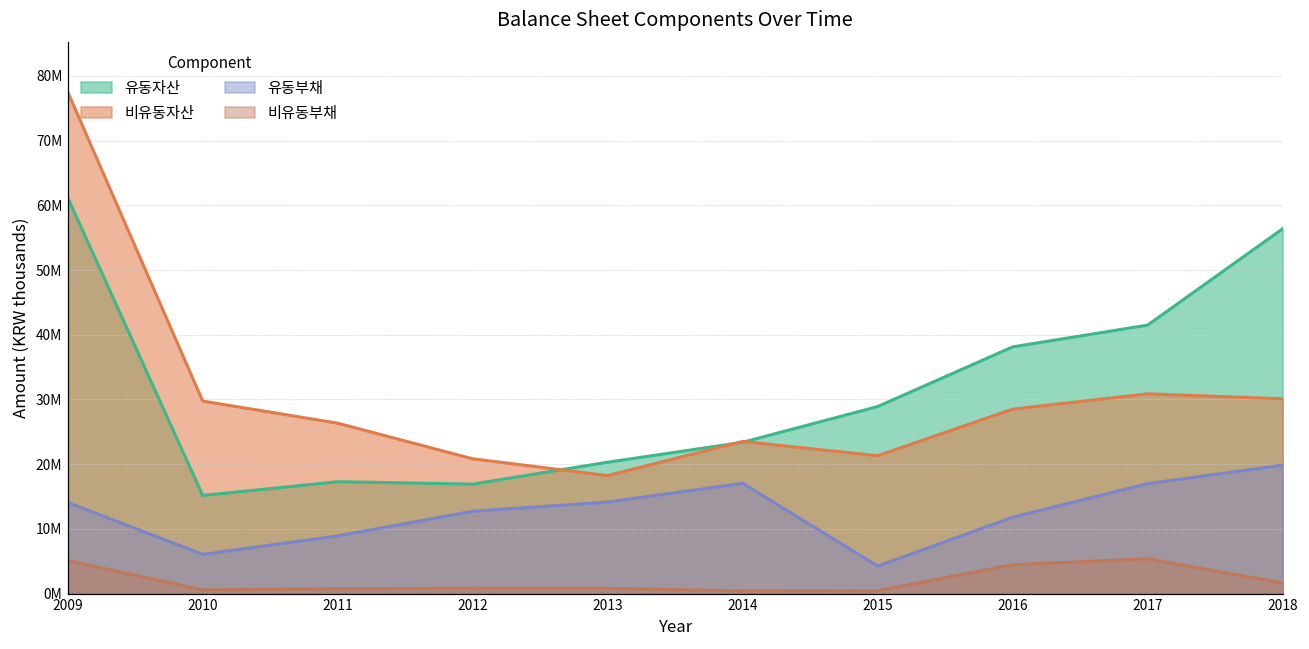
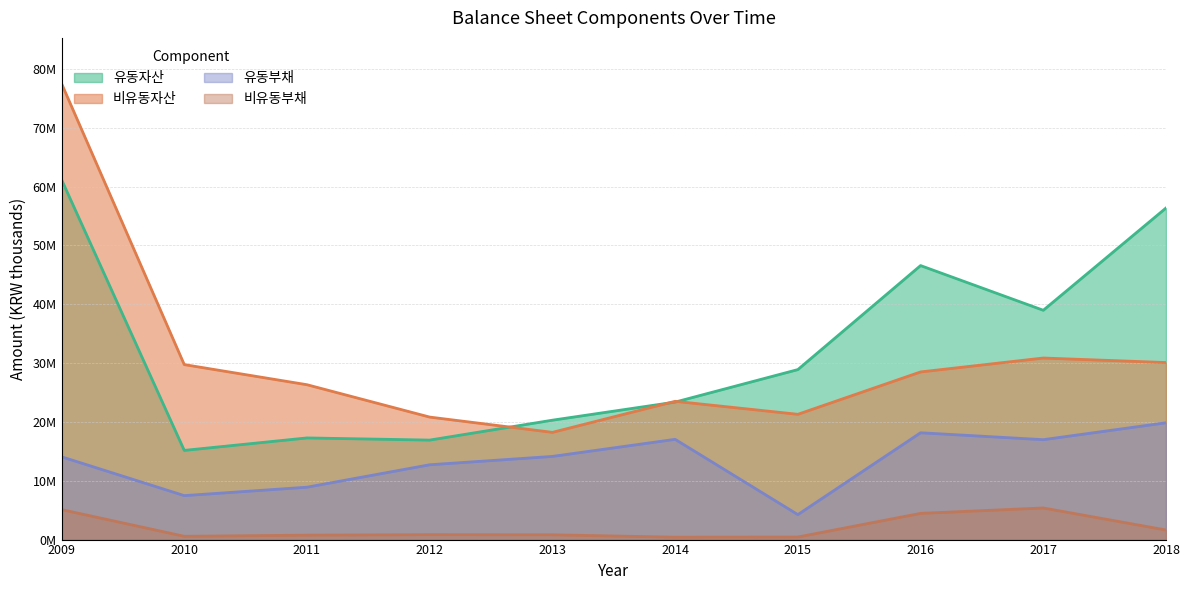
  {
    "유동자산": {
      "2009": 61000000,
      "2010": 15000000,
      "2011": 17000000,
      "2012": 17000000,
      "2013": 20000000,
      "2015": 29000000,
-     "2016": 38000000,
-     "2017": 41000000,
+     "2016": 47000000,
+     "2017": 39000000,
      "2018": 56000000
    },
    "유동부채": {
      "2009": 14000000,
-     "2010": 6000000,
+     "2010": 7000000,
      "2011": 9000000,
      "2012": 13000000,
      "2013": 14000000,
      "2014": 17000000,
      "2015": 4000000,
-     "2016": 12000000,
+     "2016": 18000000,
      "2017": 17000000,
      "2018": 20000000
    }
  }
